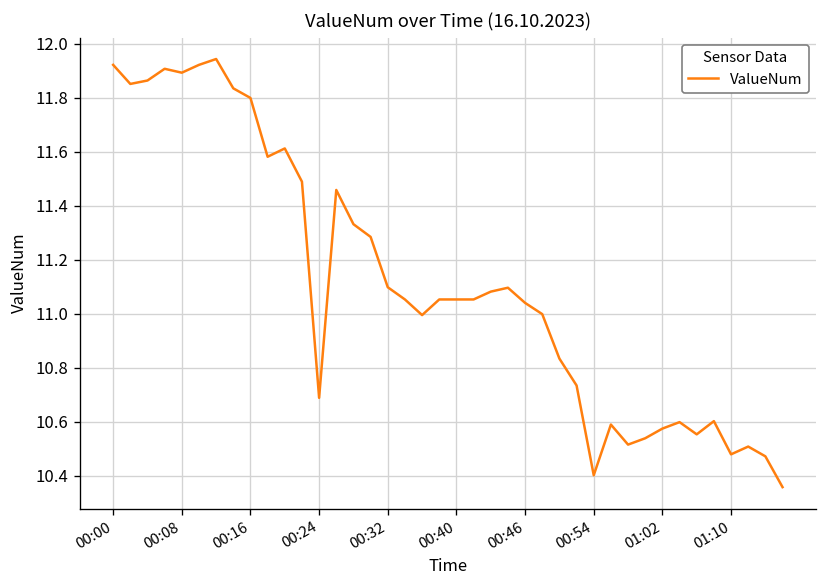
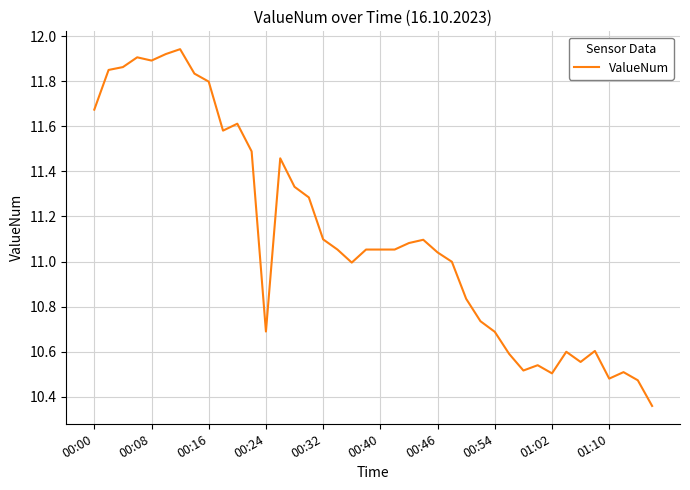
  {
-   "00:00": 11.92,
+   "00:00": 11.67,
    "00:08": 11.89,
    "00:16": 11.80,
    "00:24": 10.69,
    "00:32": 11.10,
    "00:46": 11.04,
-   "00:54": 10.40,
-   "01:02": 10.58,
+   "00:54": 10.69,
+   "01:02": 10.50,
    "01:10": 10.48
  }
